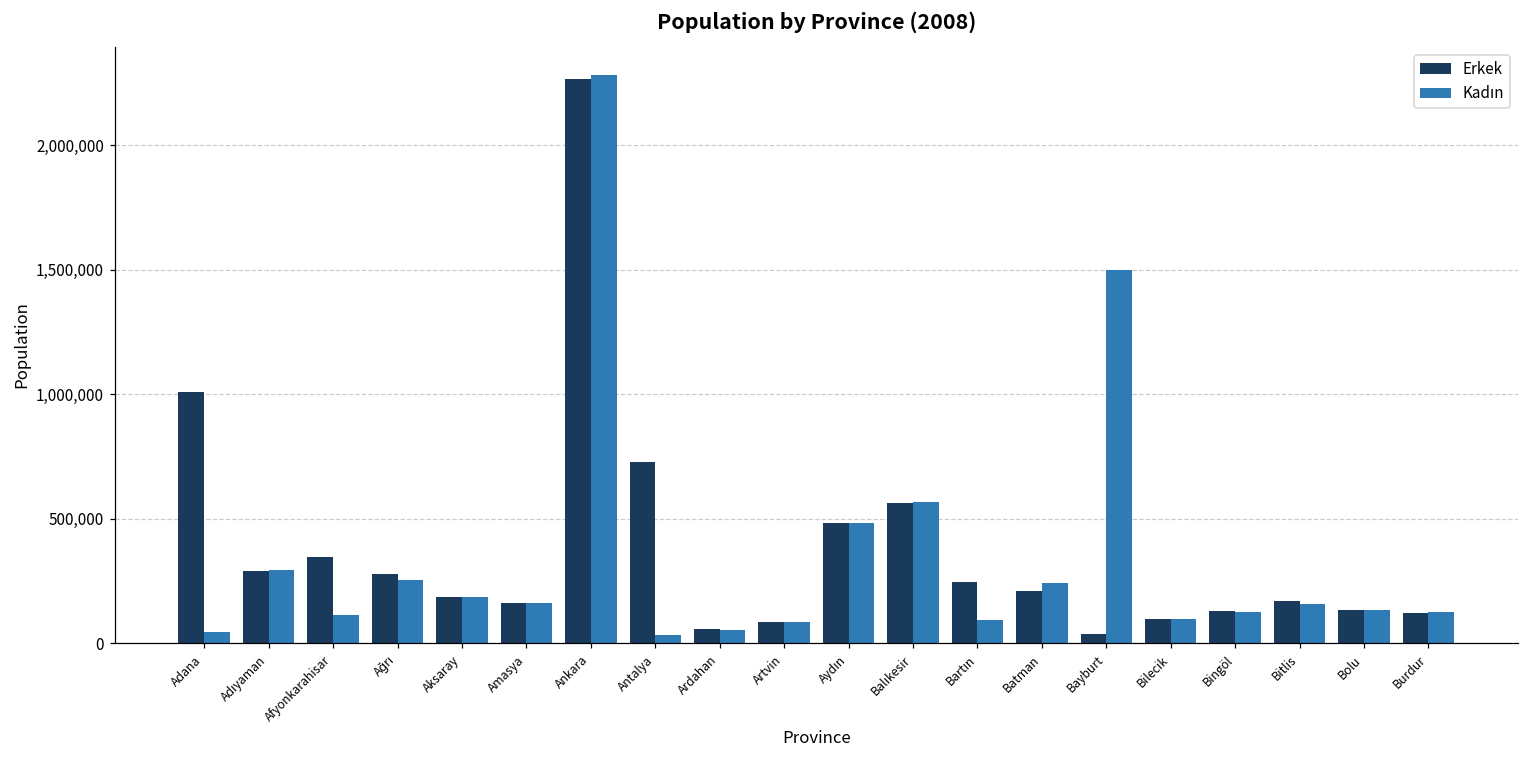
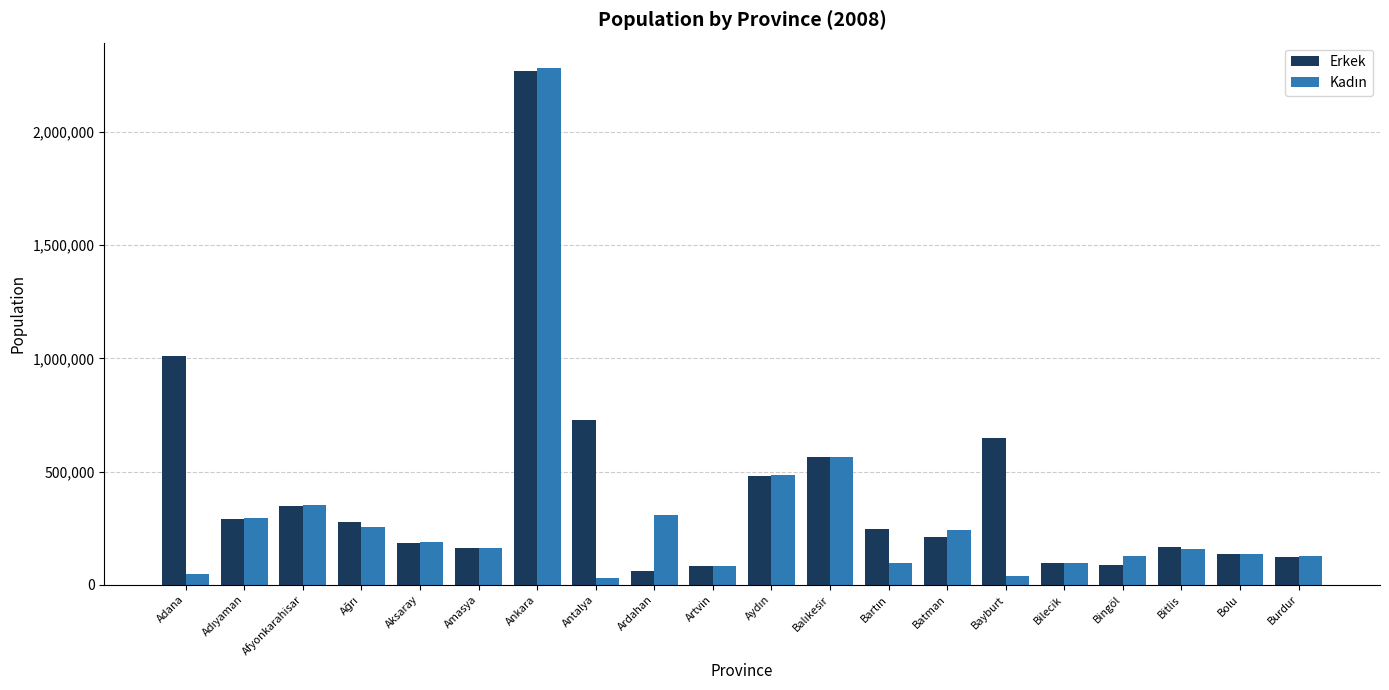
  {
    "Erkek": {
      "Adana": "1,010,000",
      "Adıyaman": "290,000",
      "Afyonkarahisar": "350,000",
      "Ağrı": "280,000",
      "Aksaray": "180,000",
      "Amasya": "160,000",
      "Ankara": "2,270,000",
      "Antalya": "730,000",
      "Ardahan": "60,000",
      "Artvin": "80,000",
      "Aydın": "480,000",
      "Balıkesir": "560,000",
      "Bartın": "250,000",
      "Batman": "210,000",
-     "Bayburt": "40,000",
+     "Bayburt": "650,000",
      "Bilecik": "100,000",
-     "Bingöl": "130,000",
+     "Bingöl": "90,000",
      "Bitlis": "170,000",
      "Bolu": "130,000",
      "Burdur": "120,000"
    },
    "Kadın": {
      "Adana": "50,000",
      "Adıyaman": "290,000",
-     "Afyonkarahisar": "110,000",
+     "Afyonkarahisar": "350,000",
      "Ağrı": "260,000",
      "Aksaray": "190,000",
      "Amasya": "160,000",
      "Ankara": "2,280,000",
      "Antalya": "30,000",
-     "Ardahan": "50,000",
+     "Ardahan": "310,000",
      "Artvin": "80,000",
      "Aydın": "480,000",
      "Balıkesir": "570,000",
      "Bartın": "90,000",
      "Batman": "240,000",
-     "Bayburt": "1,500,000",
+     "Bayburt": "40,000",
      "Bilecik": "100,000",
      "Bingöl": "130,000",
      "Bitlis": "160,000",
      "Bolu": "130,000",
      "Burdur": "130,000"
    }
  }
